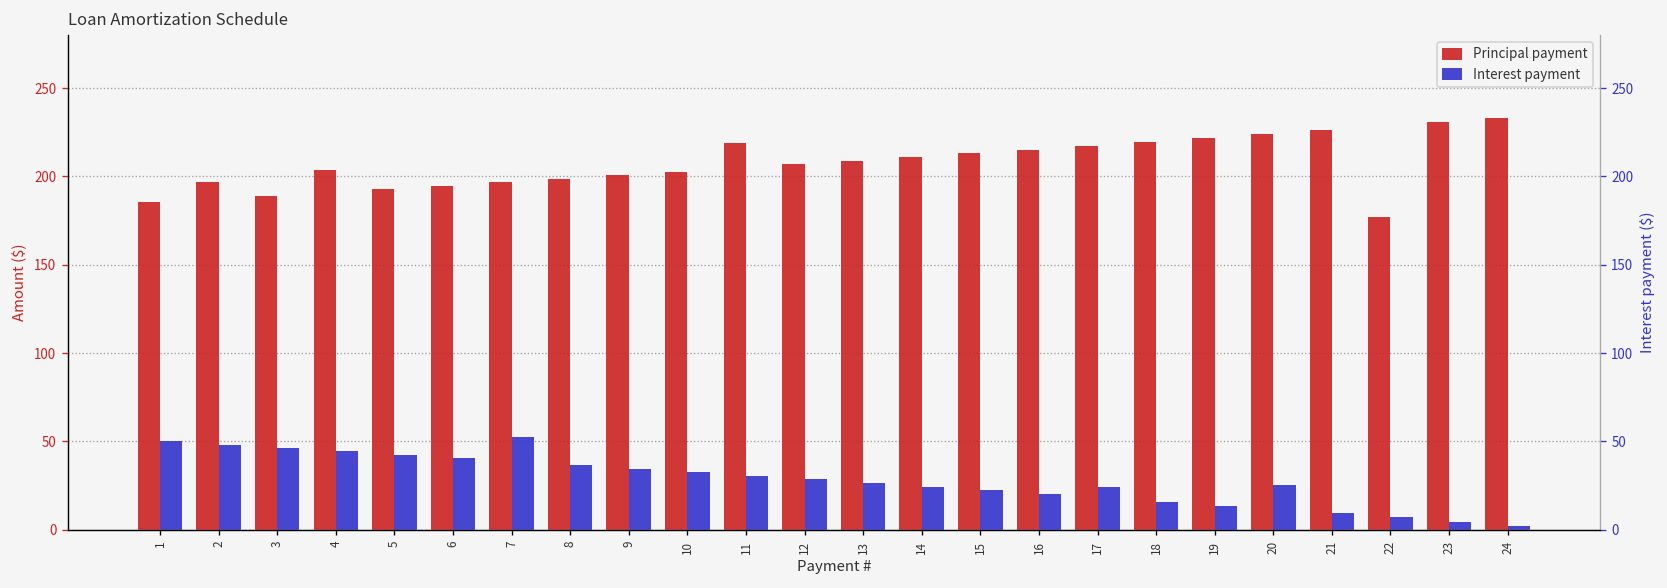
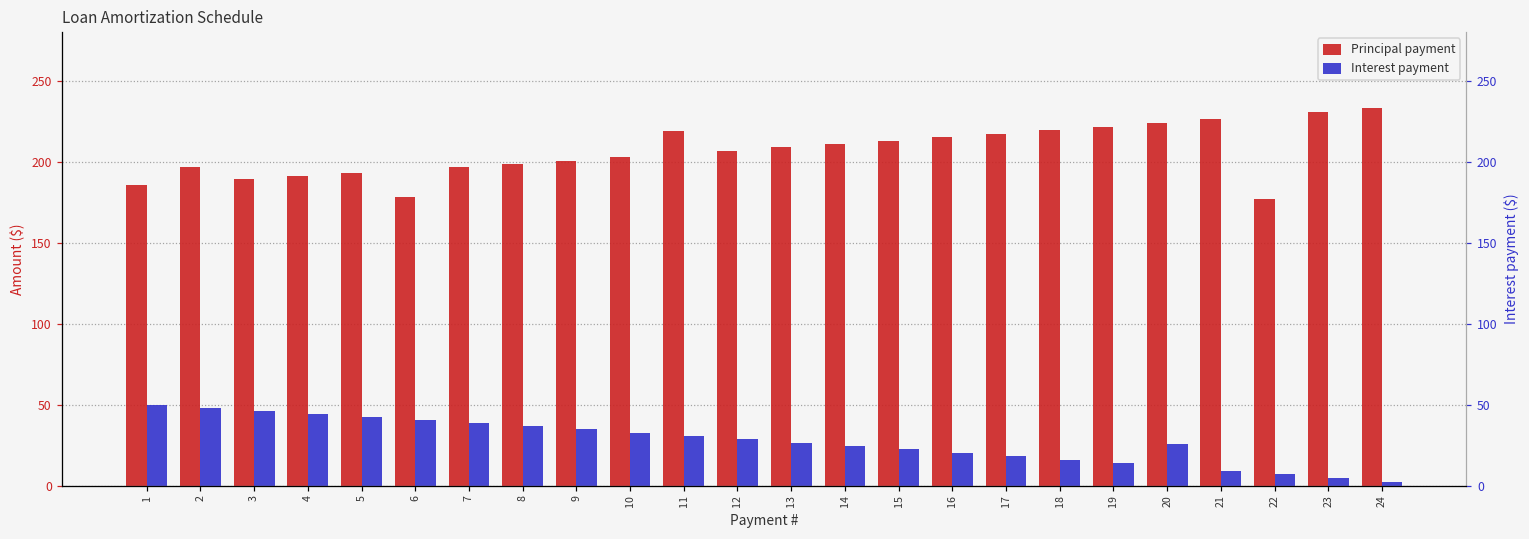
  {
    "Principal payment": {
      "1": 185,
      "2": 197,
      "3": 189,
-     "4": 204,
+     "4": 191,
      "5": 193,
-     "6": 195,
+     "6": 178,
      "7": 197,
      "8": 199,
      "9": 201,
      "10": 203,
      "11": 219,
      "12": 207,
      "13": 209,
      "14": 211,
      "15": 213,
      "16": 215,
      "17": 217,
      "18": 220,
      "19": 222,
      "20": 224,
      "21": 226,
      "22": 177,
      "23": 231,
      "24": 233
    },
    "Interest payment": {
      "1": 50,
      "2": 48,
      "3": 46,
      "4": 44,
      "5": 42,
      "6": 41,
-     "7": 52,
+     "7": 39,
      "8": 37,
      "9": 35,
      "10": 33,
      "11": 31,
      "12": 29,
      "13": 26,
      "14": 24,
      "15": 22,
      "16": 20,
-     "17": 24,
+     "17": 18,
      "18": 16,
      "19": 14,
      "20": 25,
      "21": 9,
      "22": 7,
      "23": 5,
      "24": 2
    }
  }
